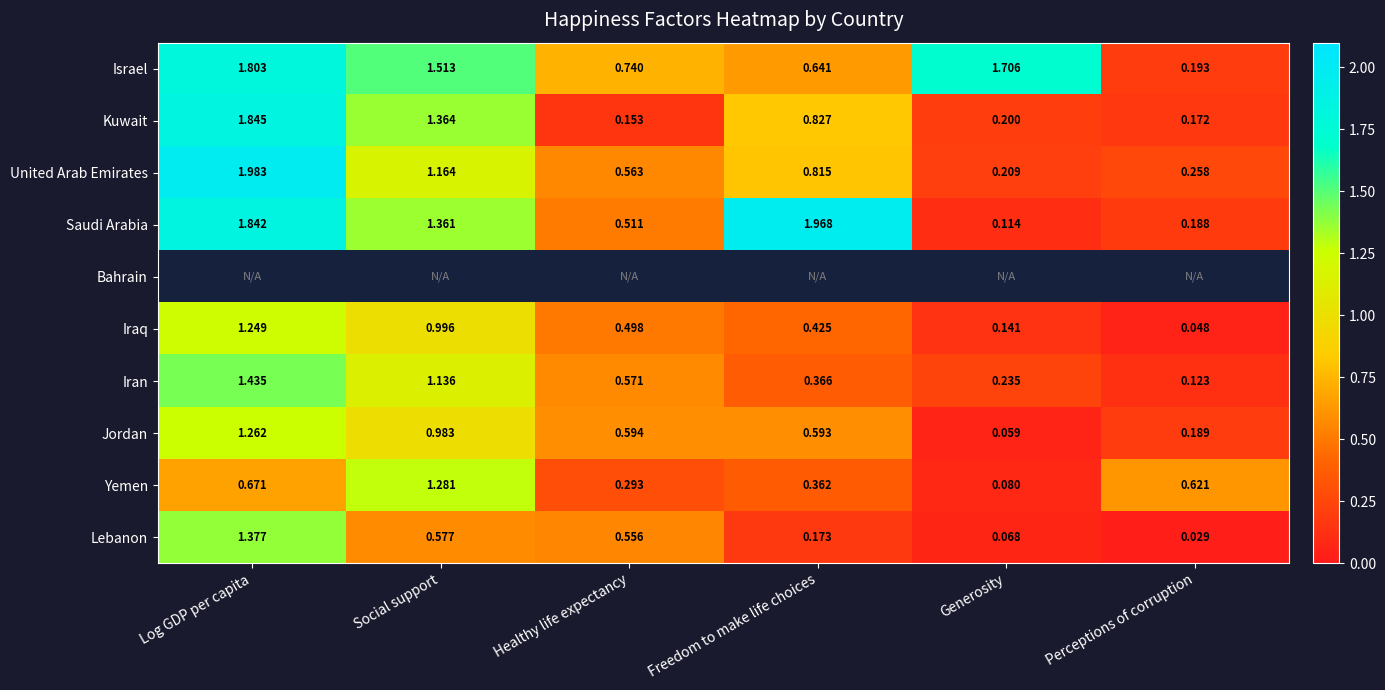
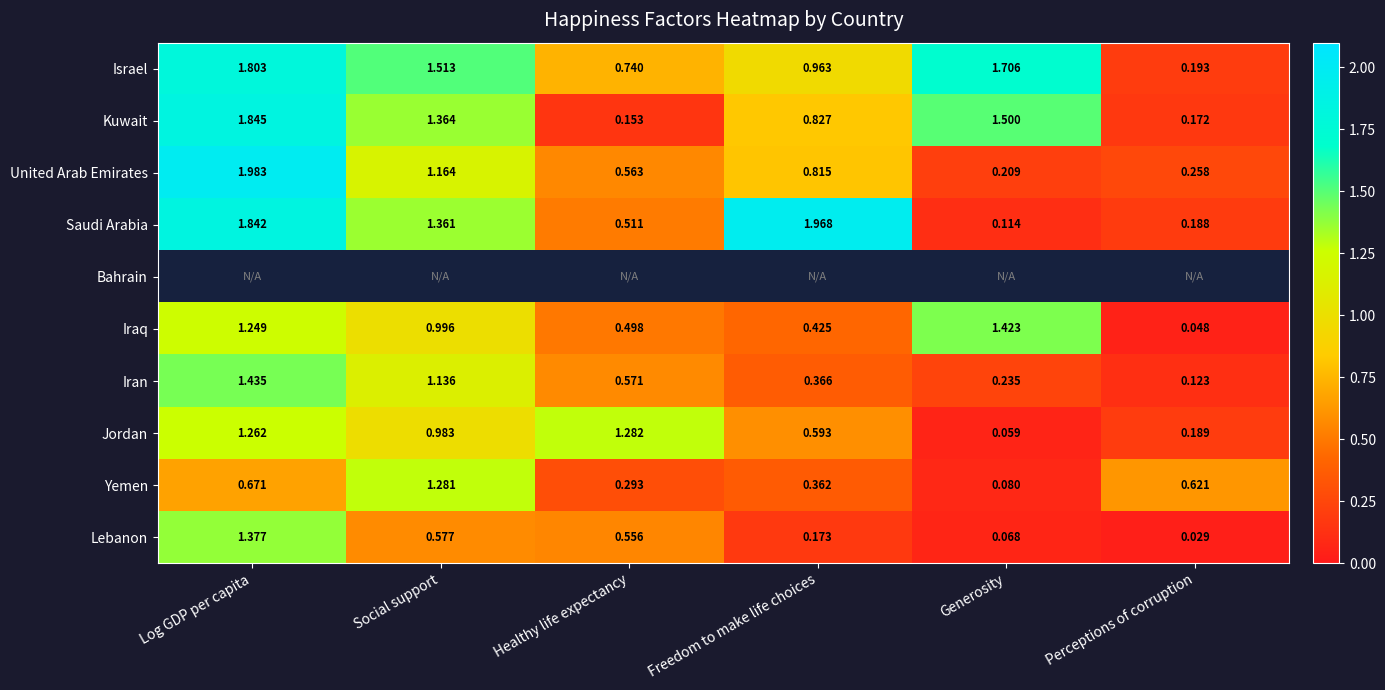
  {
    "Israel": {
      "Log GDP per capita": 1.803,
      "Social support": 1.513,
      "Healthy life expectancy": 0.740,
-     "Freedom to make life choices": 0.641,
+     "Freedom to make life choices": 0.963,
      "Generosity": 1.706,
      "Perceptions of corruption": 0.193
    },
    "Kuwait": {
      "Log GDP per capita": 1.845,
      "Social support": 1.364,
      "Healthy life expectancy": 0.153,
      "Freedom to make life choices": 0.827,
-     "Generosity": 0.200,
+     "Generosity": 1.500,
      "Perceptions of corruption": 0.172
    },
    "United Arab Emirates": {
      "Log GDP per capita": 1.983,
      "Social support": 1.164,
      "Healthy life expectancy": 0.563,
      "Freedom to make life choices": 0.815,
      "Generosity": 0.209,
      "Perceptions of corruption": 0.258
    },
    "Saudi Arabia": {
      "Log GDP per capita": 1.842,
      "Social support": 1.361,
      "Healthy life expectancy": 0.511,
      "Freedom to make life choices": 1.968,
      "Generosity": 0.114,
      "Perceptions of corruption": 0.188
    },
    "Iraq": {
      "Log GDP per capita": 1.249,
      "Social support": 0.996,
      "Healthy life expectancy": 0.498,
      "Freedom to make life choices": 0.425,
-     "Generosity": 0.141,
+     "Generosity": 1.423,
      "Perceptions of corruption": 0.048
    },
    "Iran": {
      "Log GDP per capita": 1.435,
      "Social support": 1.136,
      "Healthy life expectancy": 0.571,
      "Freedom to make life choices": 0.366,
      "Generosity": 0.235,
      "Perceptions of corruption": 0.123
    },
    "Jordan": {
      "Log GDP per capita": 1.262,
      "Social support": 0.983,
-     "Healthy life expectancy": 0.594,
+     "Healthy life expectancy": 1.282,
      "Freedom to make life choices": 0.593,
      "Generosity": 0.059,
      "Perceptions of corruption": 0.189
    },
    "Yemen": {
      "Log GDP per capita": 0.671,
      "Social support": 1.281,
      "Healthy life expectancy": 0.293,
      "Freedom to make life choices": 0.362,
      "Generosity": 0.080,
      "Perceptions of corruption": 0.621
    },
    "Lebanon": {
      "Log GDP per capita": 1.377,
      "Social support": 0.577,
      "Healthy life expectancy": 0.556,
      "Freedom to make life choices": 0.173,
      "Generosity": 0.068,
      "Perceptions of corruption": 0.029
    }
  }
